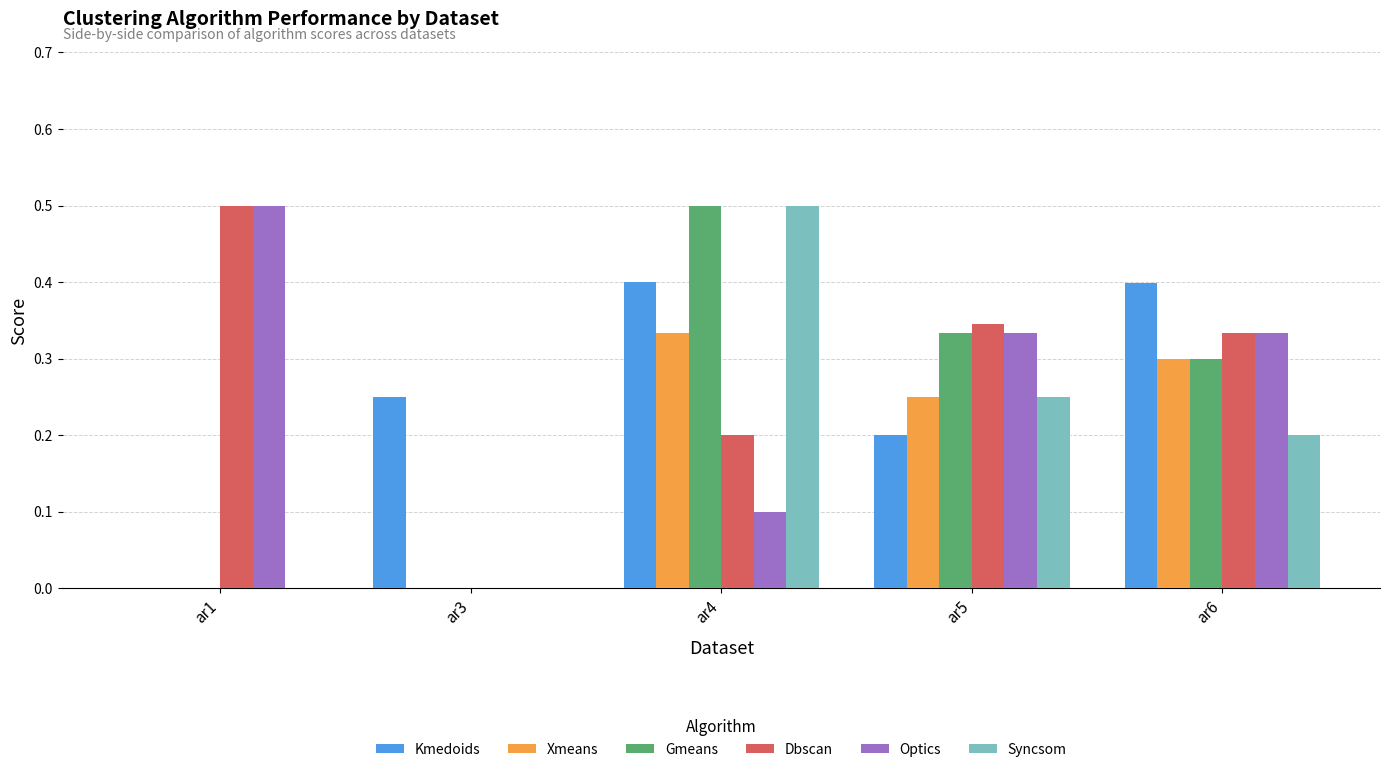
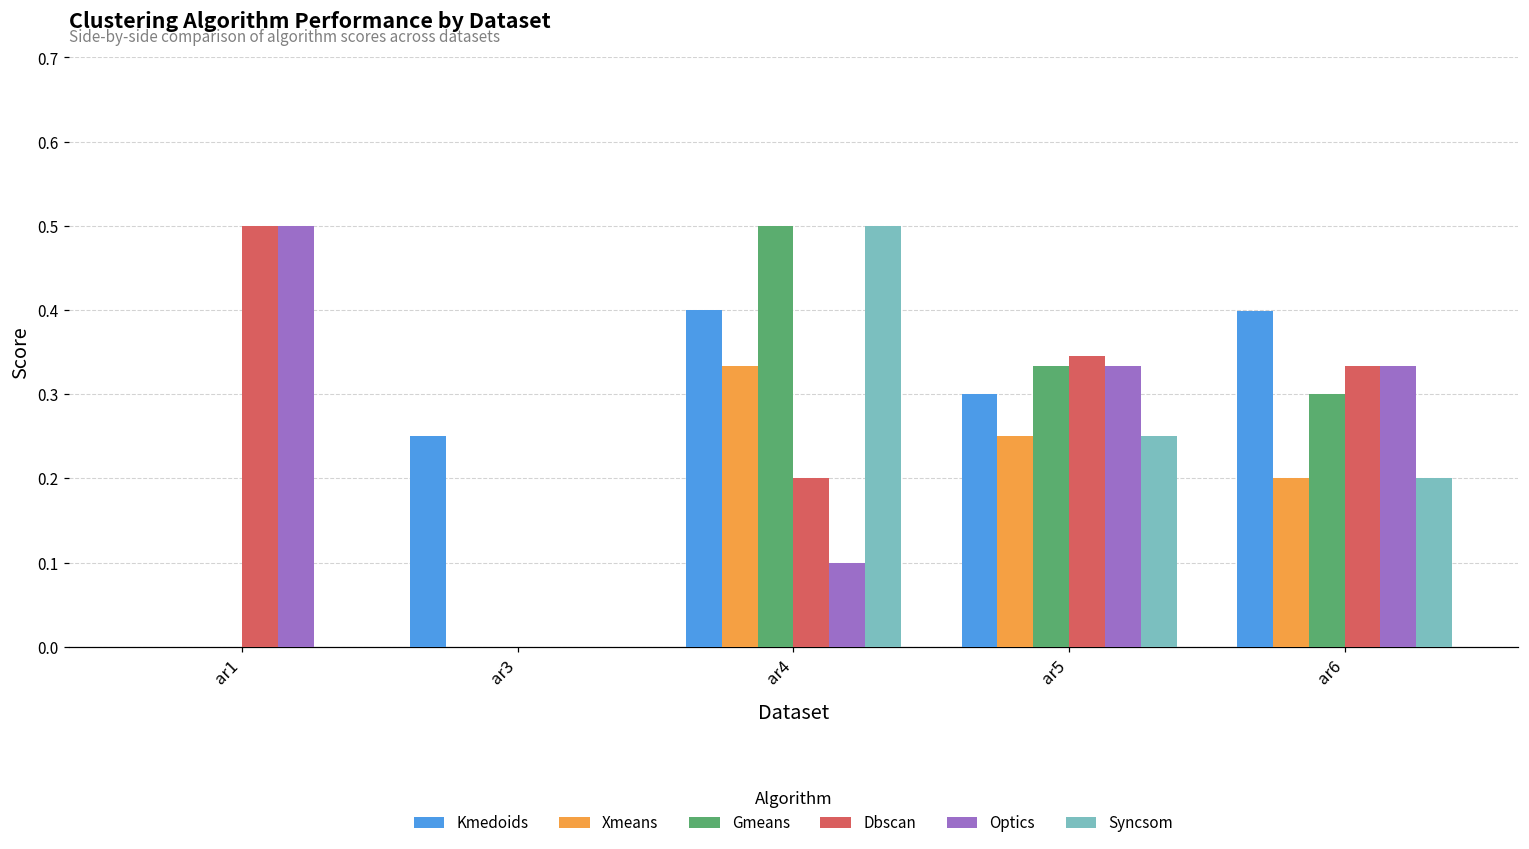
  {
    "Kmedoids": {
      "ar1": 0.0,
      "ar3": 0.25,
      "ar4": 0.4,
-     "ar5": 0.2,
+     "ar5": 0.3,
      "ar6": 0.4
    },
    "Xmeans": {
      "ar1": 0.0,
      "ar3": 0.0,
      "ar4": 0.33,
      "ar5": 0.25,
-     "ar6": 0.3
+     "ar6": 0.2
    },
    "Gmeans": {
      "ar1": 0.0,
      "ar3": 0.0,
      "ar4": 0.5,
      "ar5": 0.33,
      "ar6": 0.3
    },
    "Dbscan": {
      "ar1": 0.5,
      "ar3": 0.0,
      "ar4": 0.2,
      "ar5": 0.35,
      "ar6": 0.33
    },
    "Optics": {
      "ar1": 0.5,
      "ar3": 0.0,
      "ar4": 0.1,
      "ar5": 0.33,
      "ar6": 0.33
    },
    "Syncsom": {
      "ar1": 0.0,
      "ar3": 0.0,
      "ar4": 0.5,
      "ar5": 0.25,
      "ar6": 0.2
    }
  }
